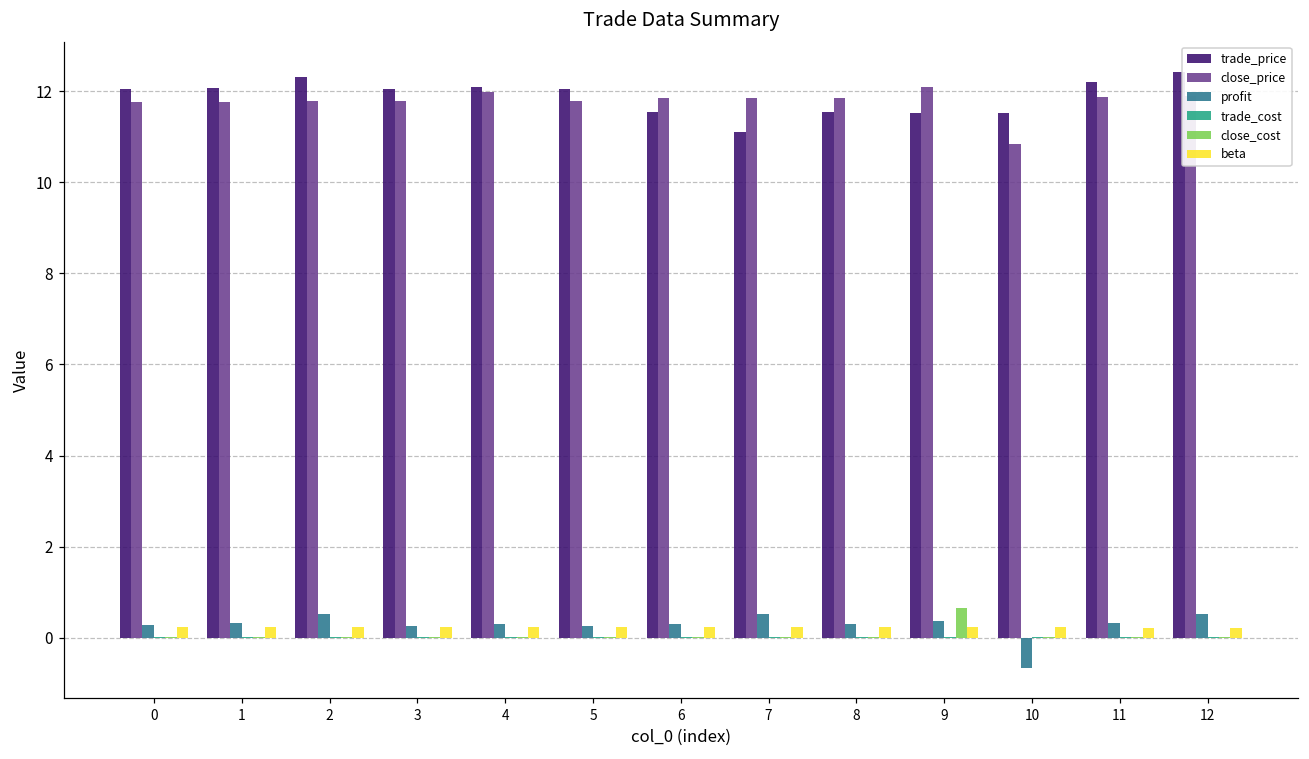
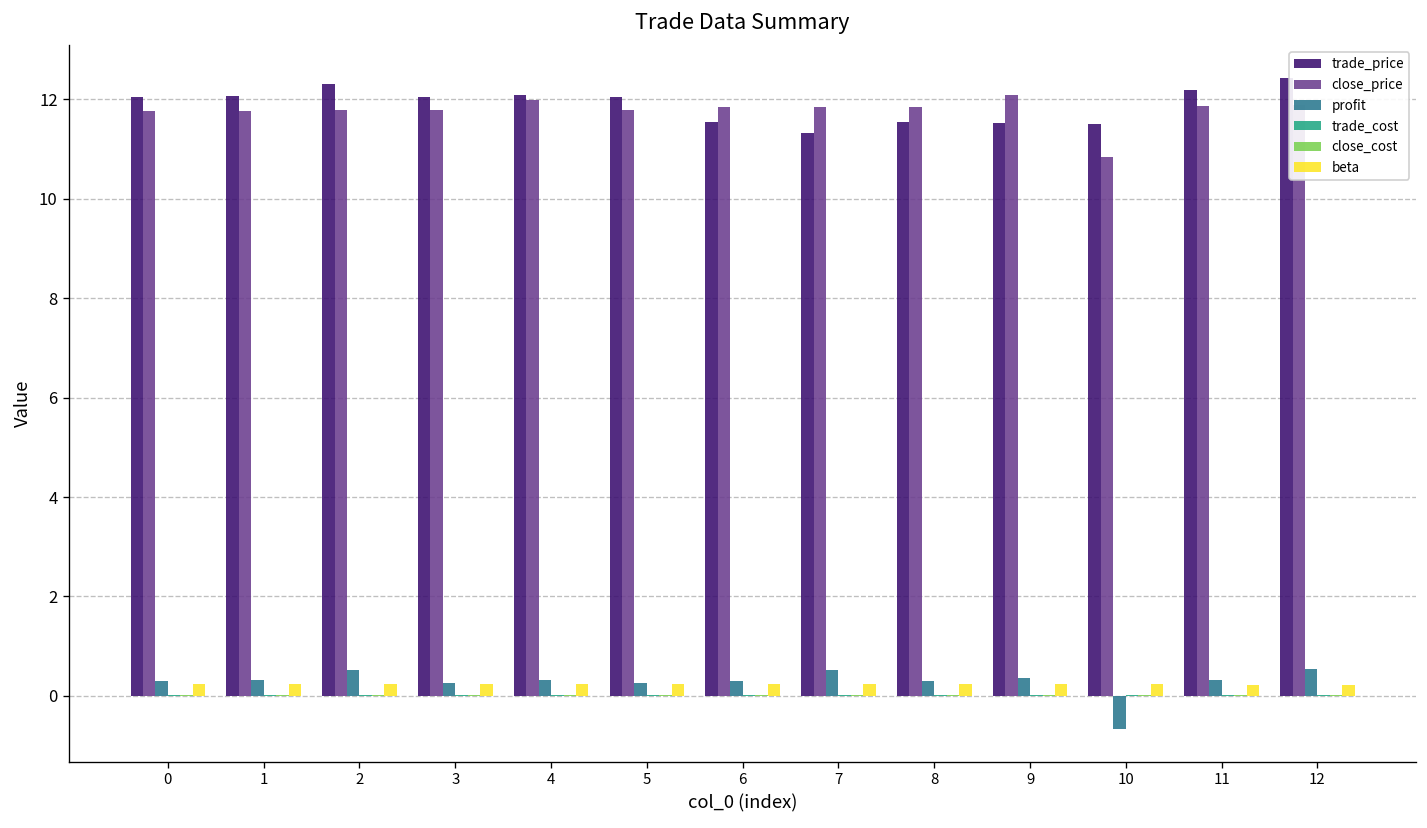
  {
    "trade_price": {
      "0": 12.1,
      "1": 12.1,
      "2": 12.3,
      "3": 12.1,
      "4": 12.1,
      "5": 12.1,
      "6": 11.5,
-     "7": 11.1,
+     "7": 11.3,
      "8": 11.5,
      "9": 11.5,
      "10": 11.5,
      "11": 12.2,
      "12": 12.4
    },
    "close_price": {
      "0": 11.8,
      "1": 11.8,
      "2": 11.8,
      "3": 11.8,
      "4": 12.0,
      "5": 11.8,
      "6": 11.8,
      "7": 11.8,
      "8": 11.8,
      "9": 12.1,
      "10": 10.8,
      "11": 11.9
    },
    "close_cost": {
-     "9": 0.7
+     "9": 0.0
    },
    "beta": {
      "0": 0.2,
      "1": 0.2,
      "2": 0.2,
      "3": 0.2,
      "4": 0.2,
      "5": 0.2,
      "6": 0.2,
      "7": 0.2,
      "8": 0.2,
      "9": 0.2,
      "10": 0.2,
      "11": 0.2,
      "12": 0.2
    }
  }
